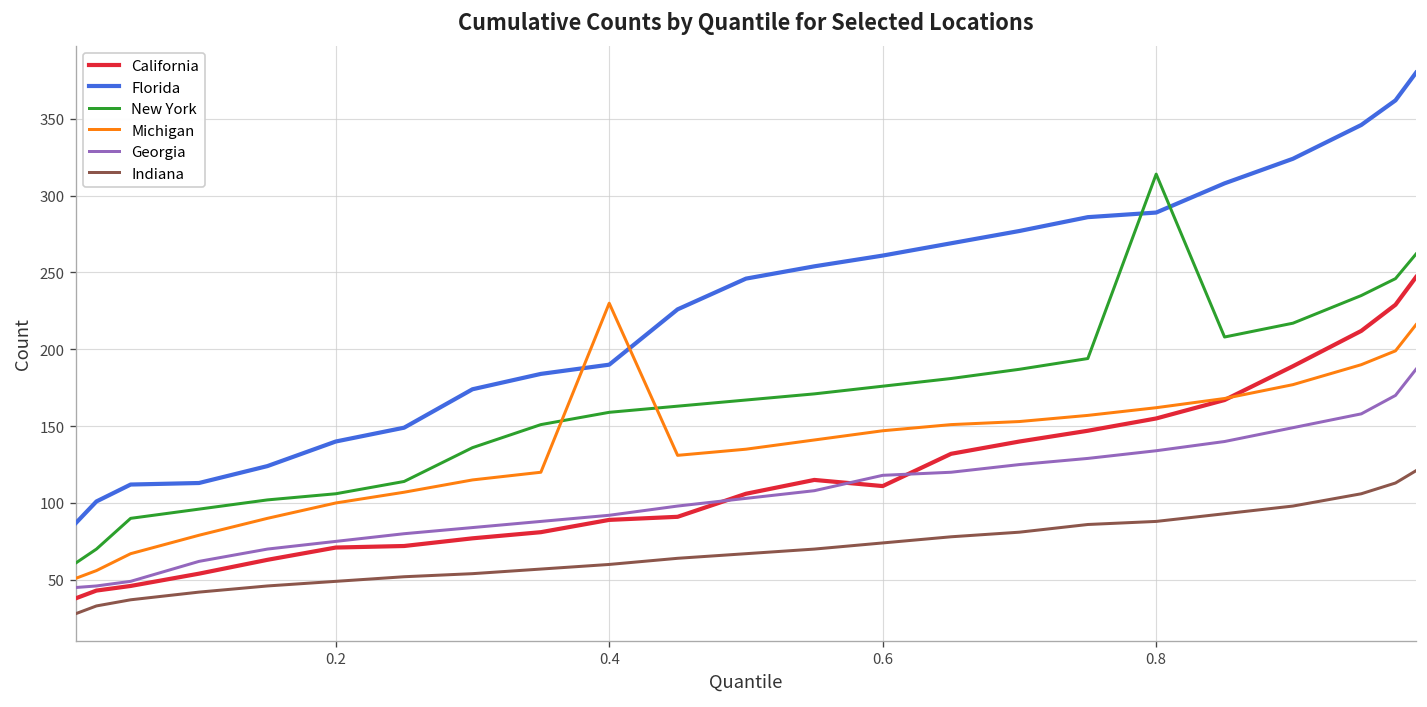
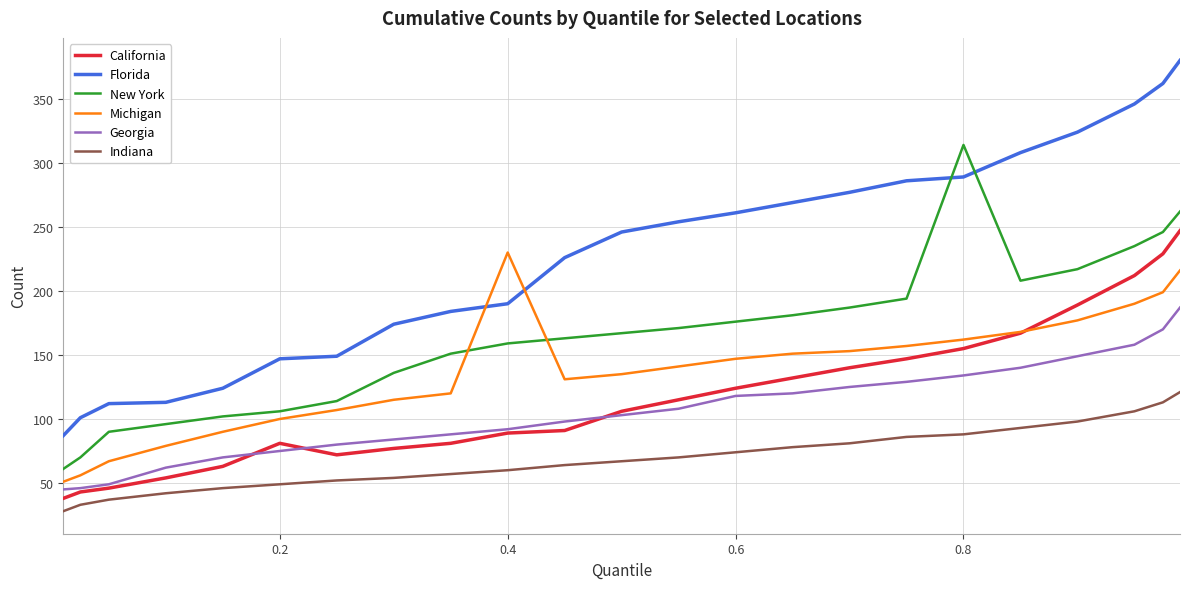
  {
    "California": {
-     "0.2": 71,
+     "0.2": 81,
      "0.4": 89,
-     "0.6": 111,
+     "0.6": 124,
      "0.8": 155
    },
    "Florida": {
-     "0.2": 140,
+     "0.2": 147,
      "0.4": 190,
      "0.6": 261,
      "0.8": 289
    },
    "New York": {
      "0.2": 106,
      "0.4": 159,
      "0.6": 176,
      "0.8": 314
    },
    "Michigan": {
      "0.2": 100,
      "0.4": 230,
      "0.6": 147,
      "0.8": 162
    },
    "Georgia": {
      "0.2": 75,
      "0.4": 92,
      "0.6": 118,
      "0.8": 134
    },
    "Indiana": {
      "0.2": 49,
      "0.4": 60,
      "0.6": 74,
      "0.8": 88
    }
  }
